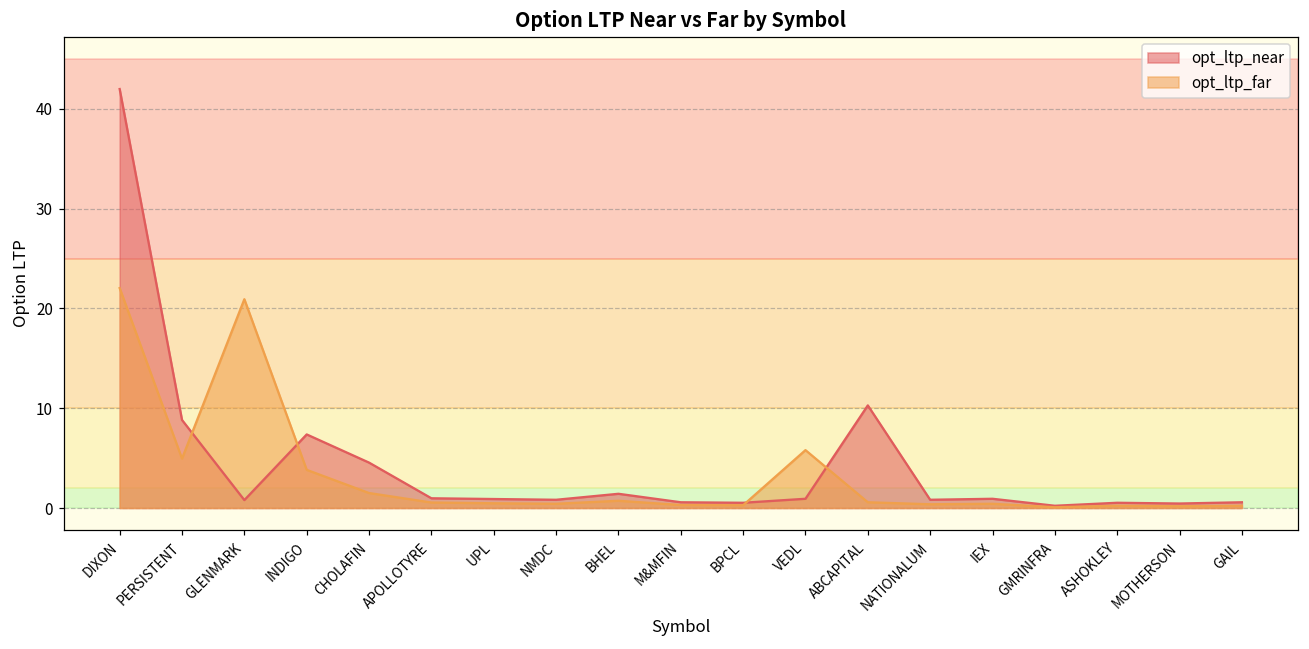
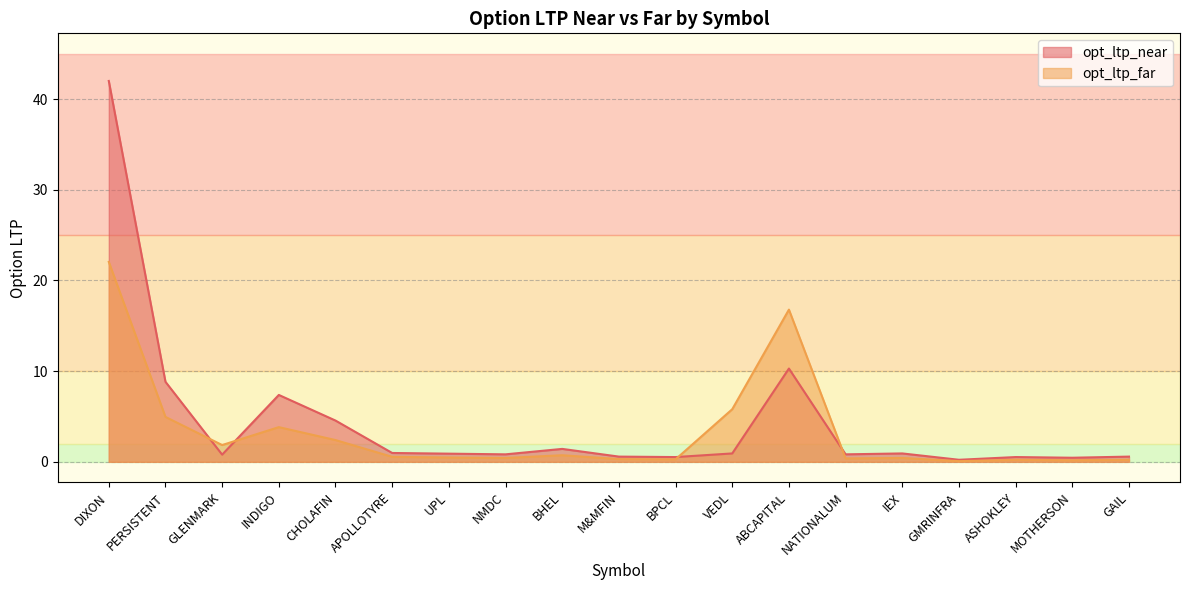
  {
    "opt_ltp_near": {
      "DIXON": 42,
      "PERSISTENT": 9,
      "GLENMARK": 1,
      "INDIGO": 7,
      "CHOLAFIN": 5,
      "APOLLOTYRE": 1,
      "UPL": 1,
      "NMDC": 1,
      "BHEL": 1,
      "VEDL": 1,
      "ABCAPITAL": 10,
      "NATIONALUM": 1,
      "IEX": 1,
      "ASHOKLEY": 1,
      "GAIL": 1
    },
    "opt_ltp_far": {
      "DIXON": 22,
      "PERSISTENT": 5,
-     "GLENMARK": 21,
+     "GLENMARK": 2,
      "INDIGO": 4,
-     "CHOLAFIN": 1.5,
+     "CHOLAFIN": 2.4,
      "APOLLOTYRE": 1,
      "UPL": 0,
      "NMDC": 0,
      "BHEL": 1,
      "VEDL": 6,
-     "ABCAPITAL": 1,
+     "ABCAPITAL": 17,
      "NATIONALUM": 0,
      "IEX": 0,
      "ASHOKLEY": 0,
      "GAIL": 0
    }
  }
